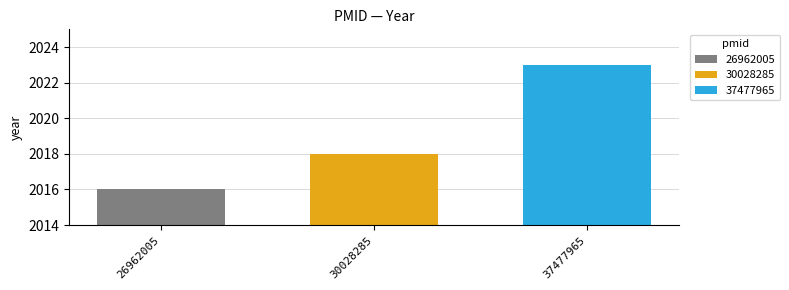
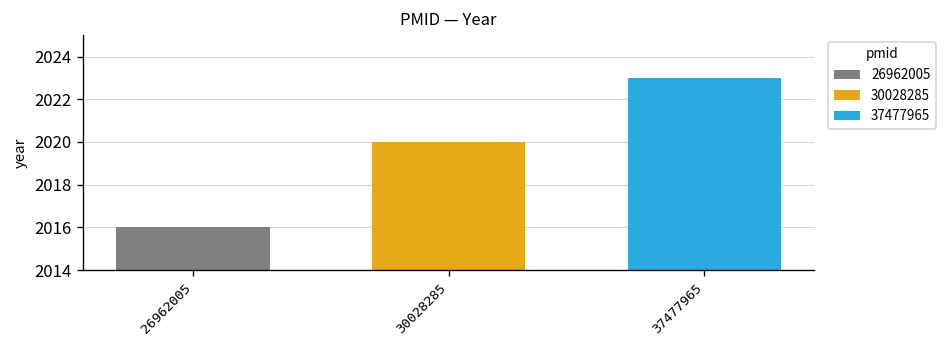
  {
    "26962005": 2016,
-   "30028285": 2018,
+   "30028285": 2020,
    "37477965": 2023
  }
